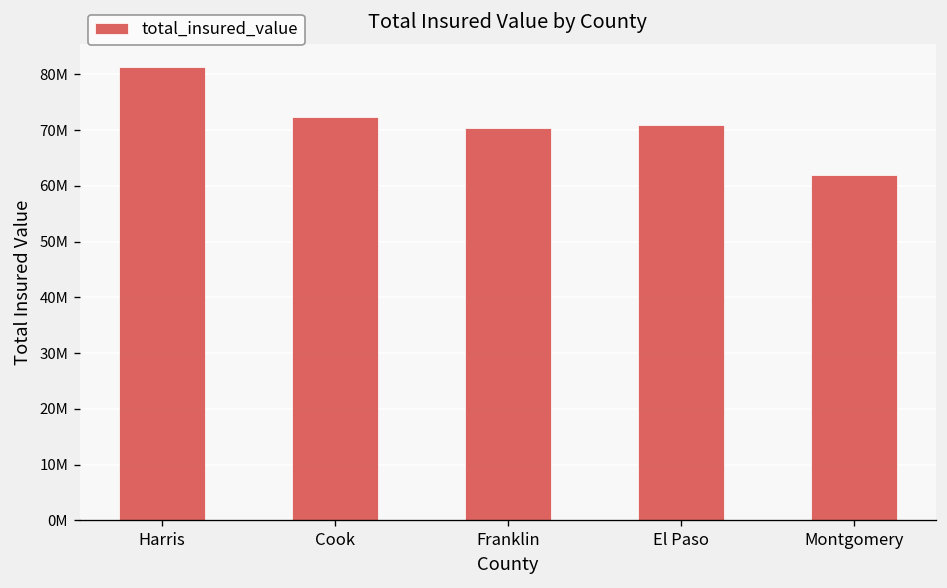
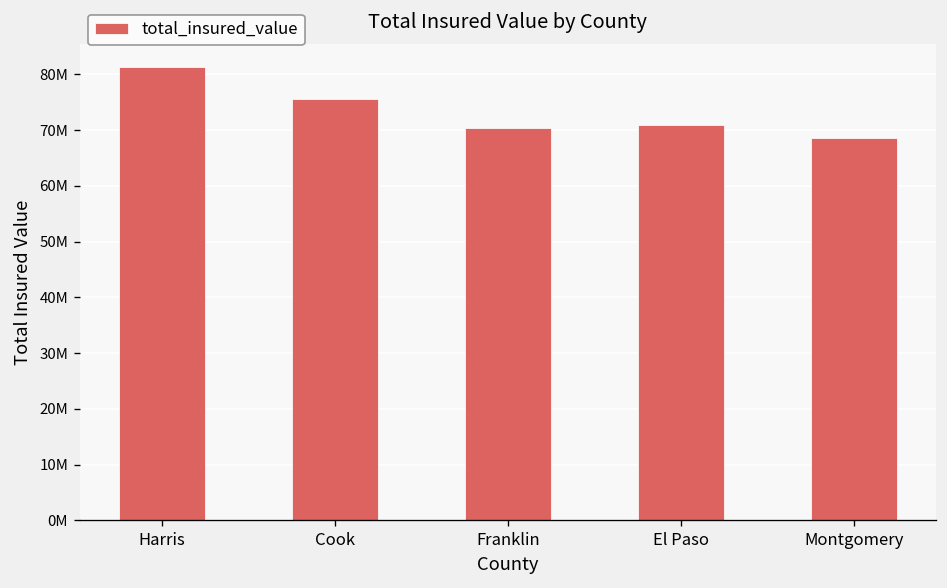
  {
    "Harris": 81000000,
-   "Cook": 72000000,
+   "Cook": 76000000,
    "Franklin": 70000000,
    "El Paso": 71000000,
-   "Montgomery": 62000000
+   "Montgomery": 69000000
  }
